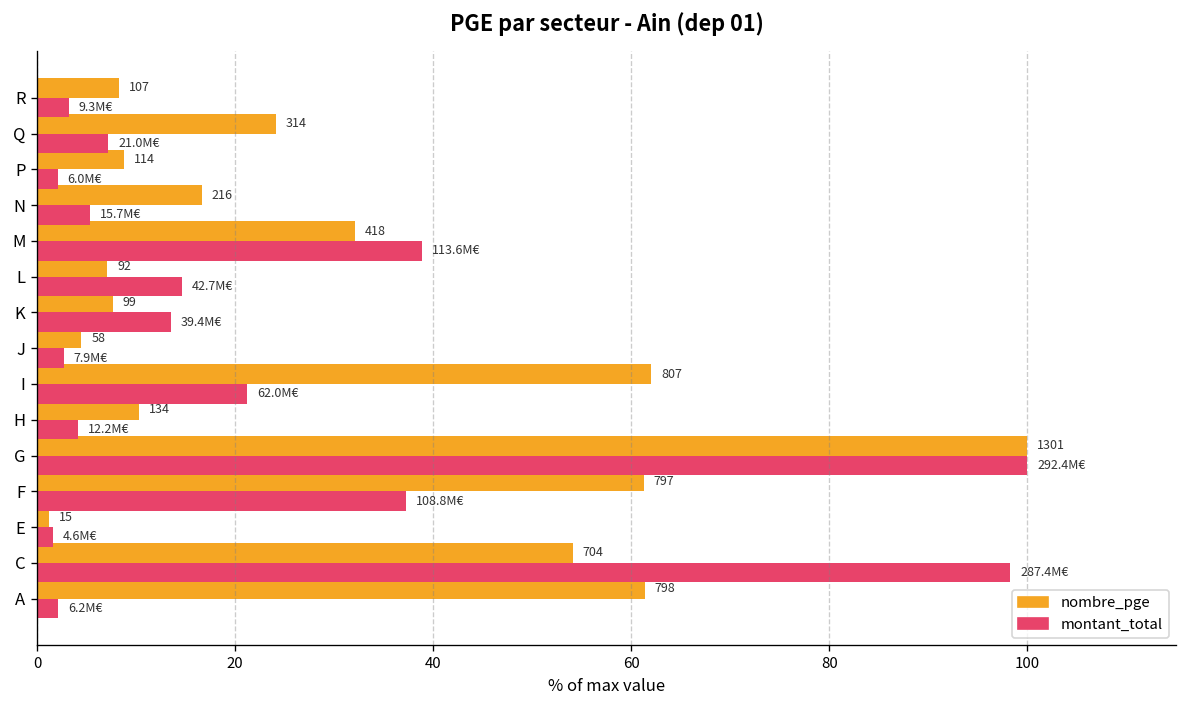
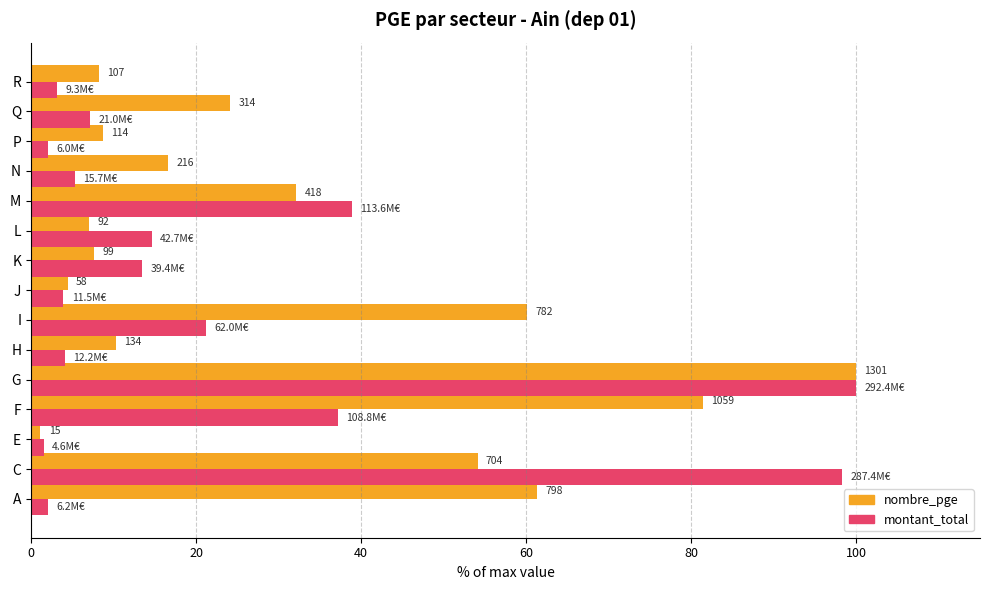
  {
    "nombre_pge": {
-     "I": "807",
-     "F": "797"
+     "I": "782",
+     "F": "1059"
    },
    "montant_total": {
-     "J": "7.9M€"
+     "J": "11.5M€"
    }
  }
